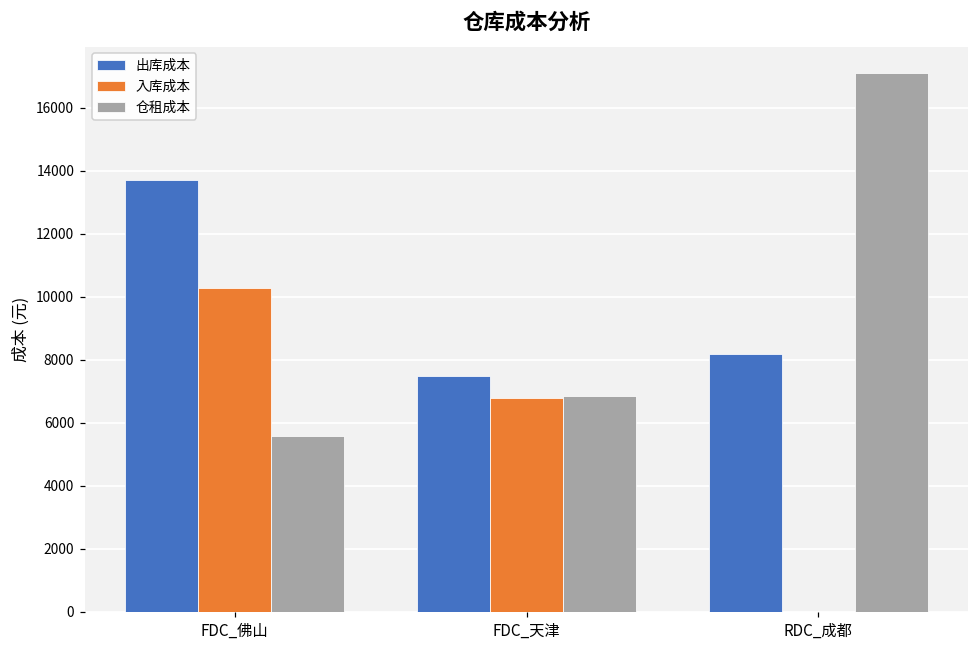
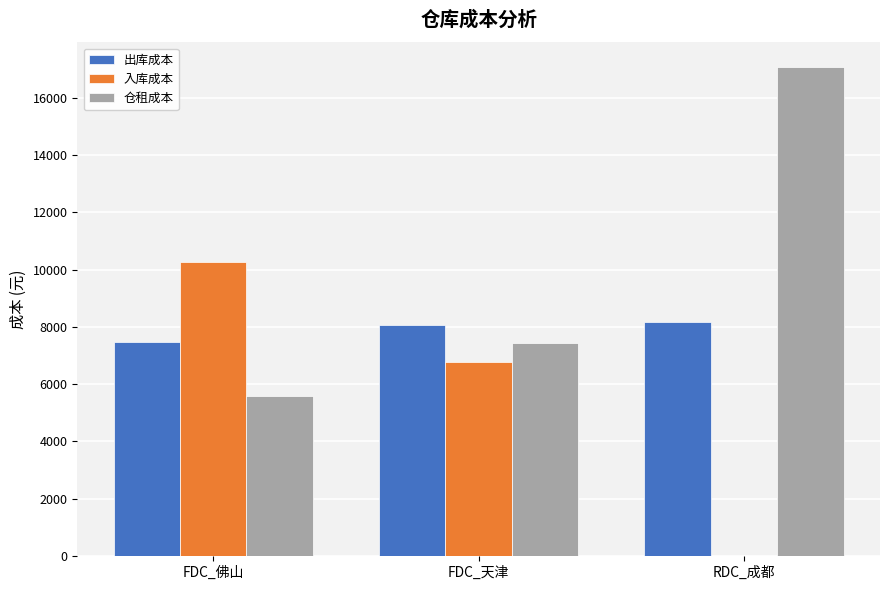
  {
    "出库成本": {
-     "FDC_佛山": 13700,
-     "FDC_天津": 7500,
+     "FDC_佛山": 7500,
+     "FDC_天津": 8100,
      "RDC_成都": 8200
    },
    "入库成本": {
      "FDC_佛山": 10300,
      "FDC_天津": 6800,
      "RDC_成都": 0
    },
    "仓租成本": {
      "FDC_佛山": 5600,
-     "FDC_天津": 6800,
+     "FDC_天津": 7400,
      "RDC_成都": 17100
    }
  }
